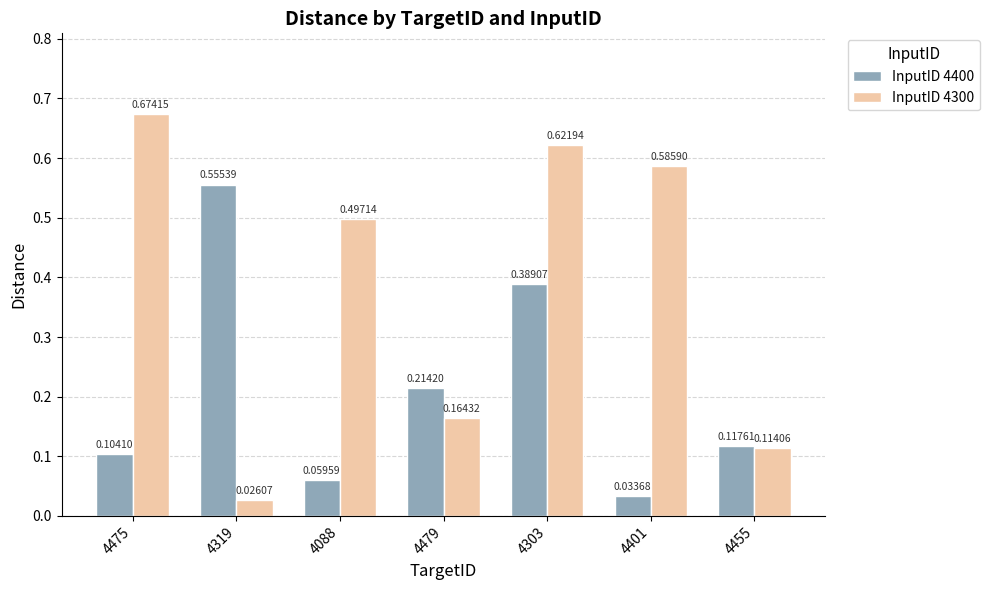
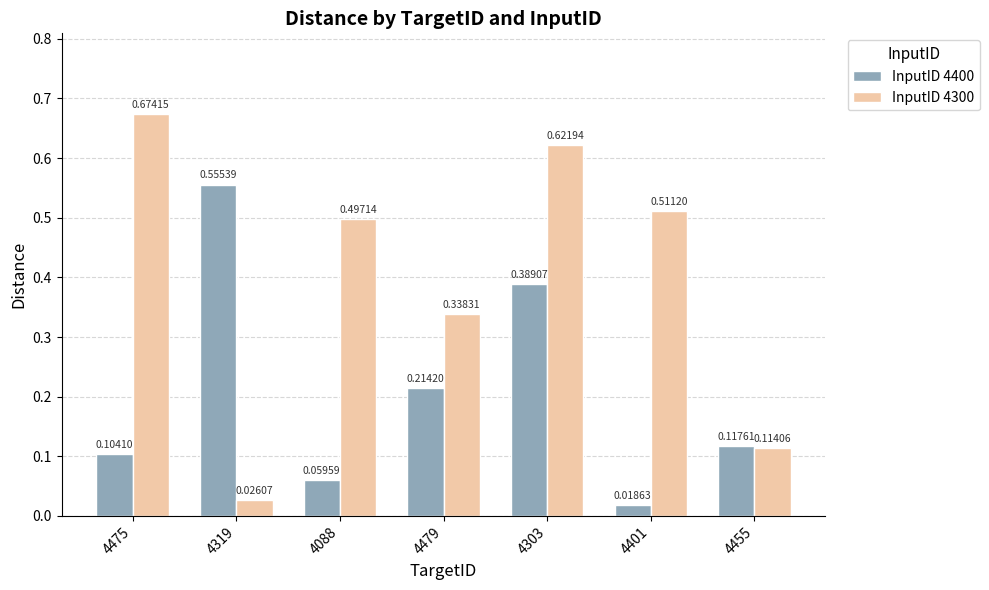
  {
    "InputID 4400": {
      "4475": 0.10410,
      "4319": 0.55539,
      "4088": 0.05959,
      "4479": 0.21420,
      "4303": 0.38907,
-     "4401": 0.03368,
+     "4401": 0.01863,
      "4455": 0.11761
    },
    "InputID 4300": {
      "4475": 0.67415,
      "4319": 0.02607,
      "4088": 0.49714,
-     "4479": 0.16432,
+     "4479": 0.33831,
      "4303": 0.62194,
-     "4401": 0.58590,
+     "4401": 0.51120,
      "4455": 0.11406
    }
  }
